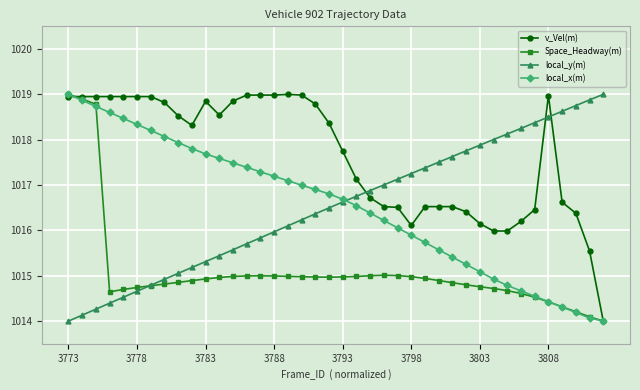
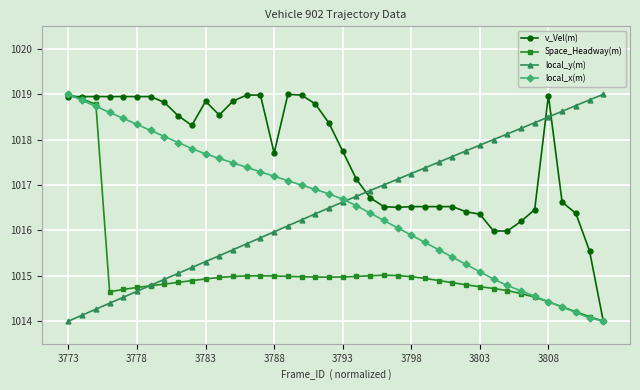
  {
    "v_Vel(m)": {
      "3778": 1019.0,
      "3783": 1018.8,
-     "3788": 1019.0,
+     "3788": 1017.7,
      "3793": 1017.7,
-     "3798": 1016.1,
-     "3803": 1016.1,
+     "3798": 1016.5,
+     "3803": 1016.4,
      "3808": 1019.0
    }
  }
